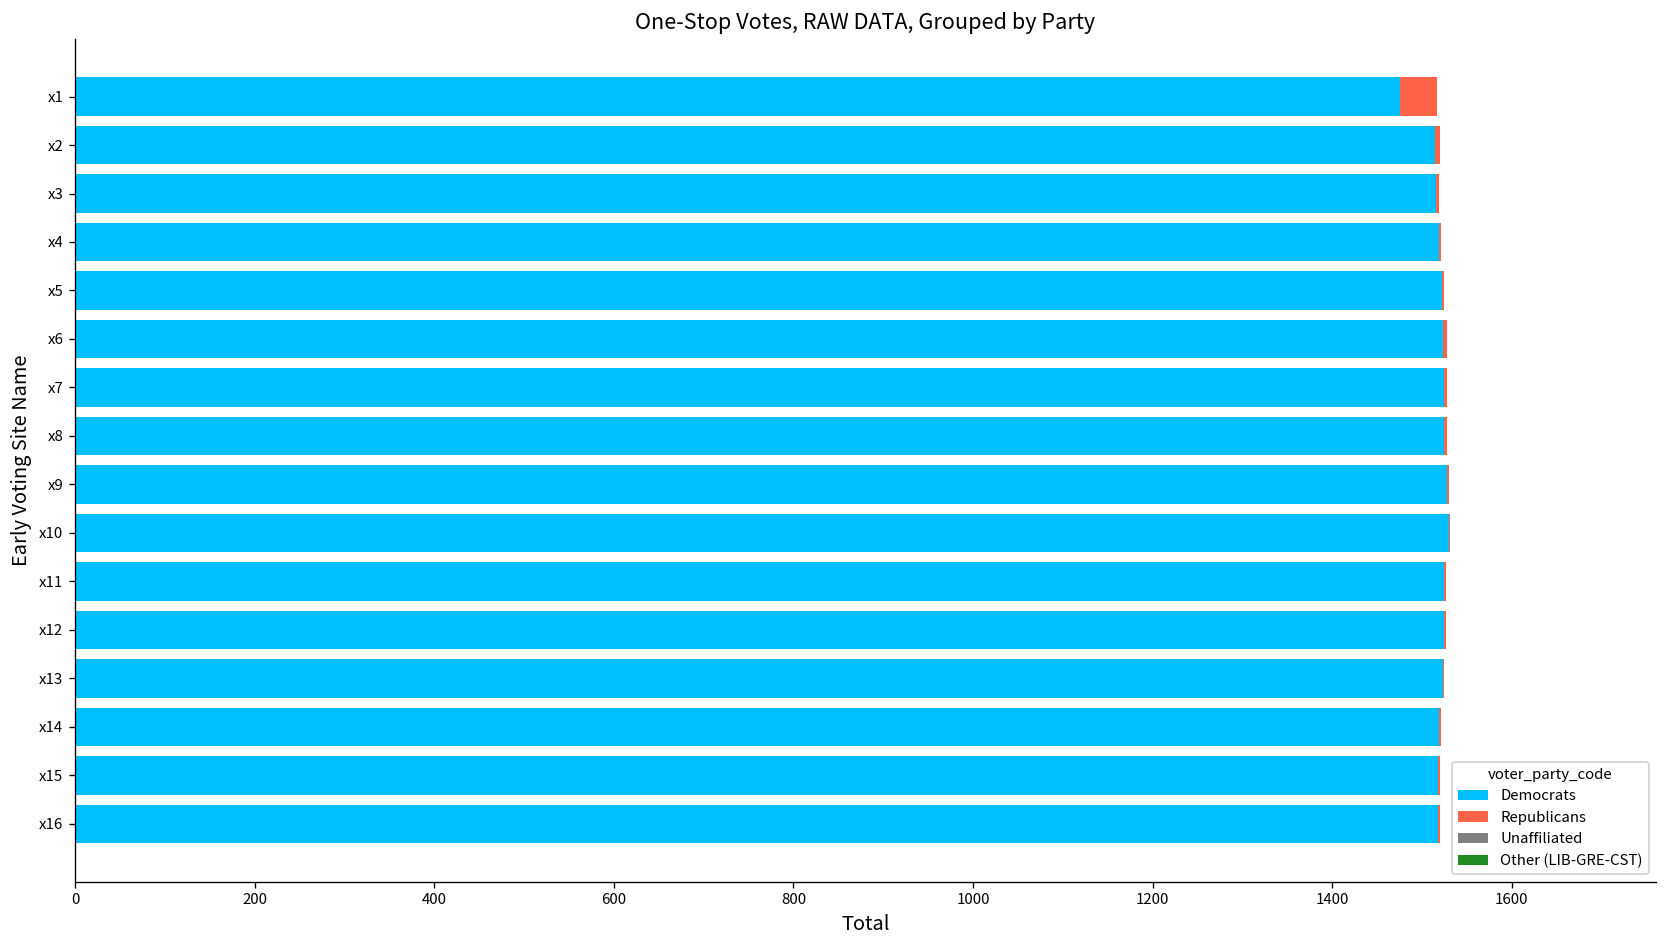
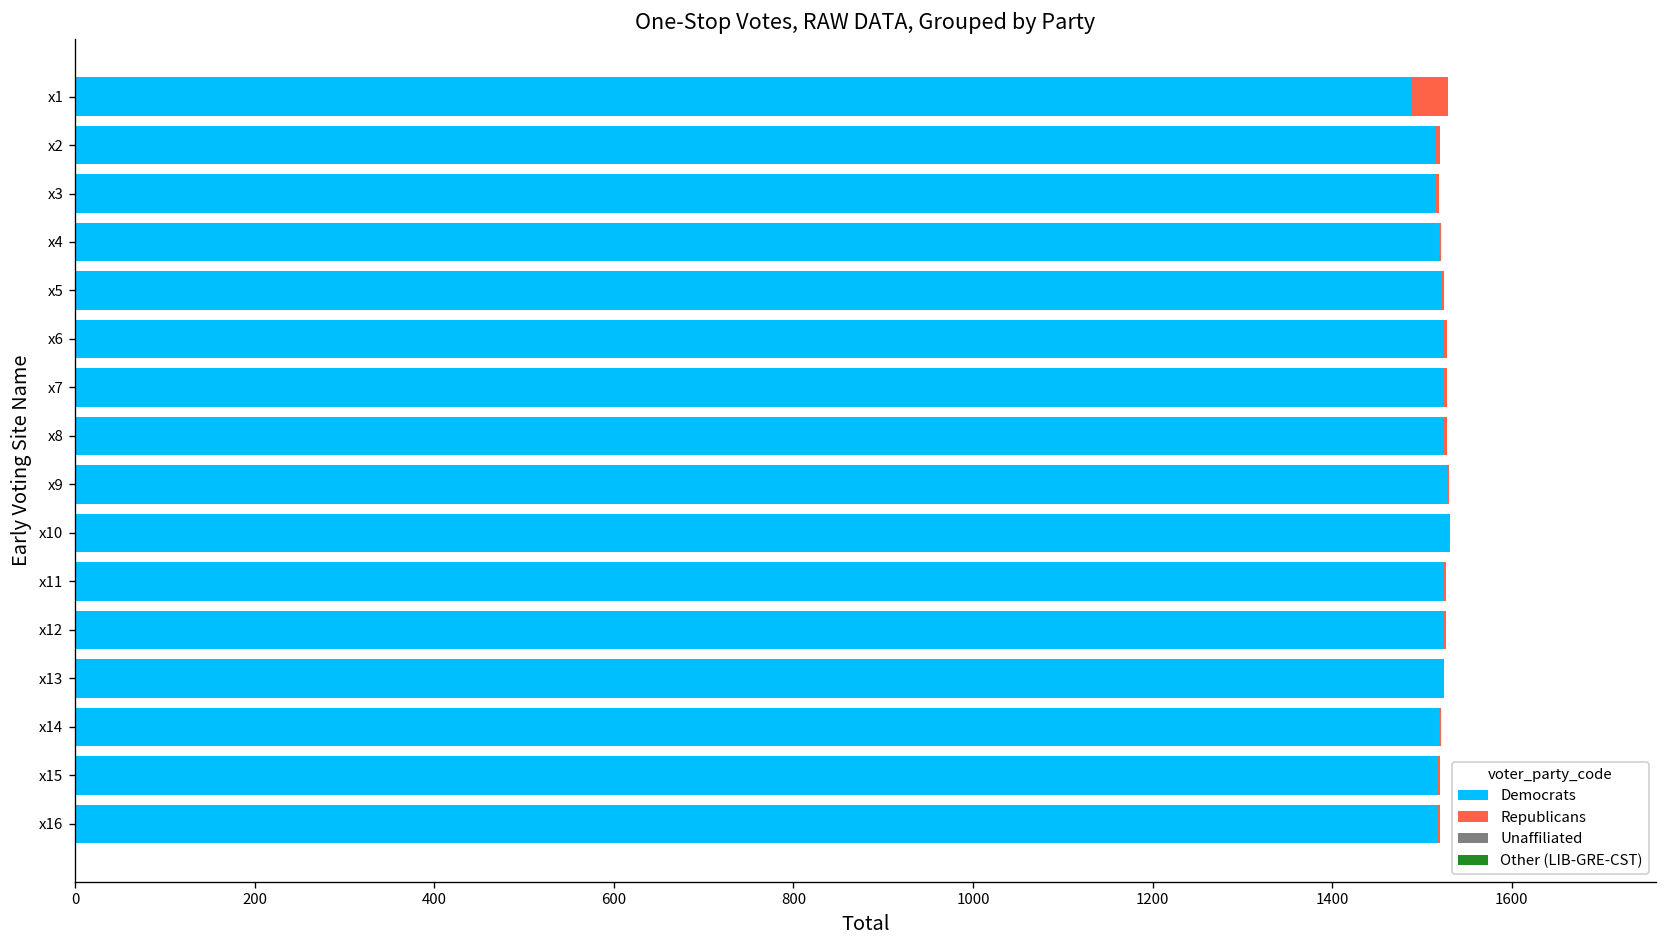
  {
    "Democrats": {
-     "x1": 1480,
+     "x1": 1490,
      "x2": 1520,
      "x3": 1520,
      "x4": 1520,
      "x5": 1520,
      "x6": 1520,
      "x7": 1530,
      "x8": 1530,
      "x9": 1530,
      "x10": 1530,
      "x11": 1530,
      "x12": 1530,
      "x13": 1520,
      "x14": 1520,
      "x15": 1520,
      "x16": 1520
    },
    "Other (LIB-GRE-CST)": {
      "x3": 0,
      "x4": 0,
      "x5": 0,
      "x7": 0,
      "x8": 0,
      "x9": 0,
      "x10": 0,
      "x11": 0,
      "x12": 0,
      "x13": 0,
      "x14": 0,
      "x15": 0,
      "x16": 0
    }
  }
